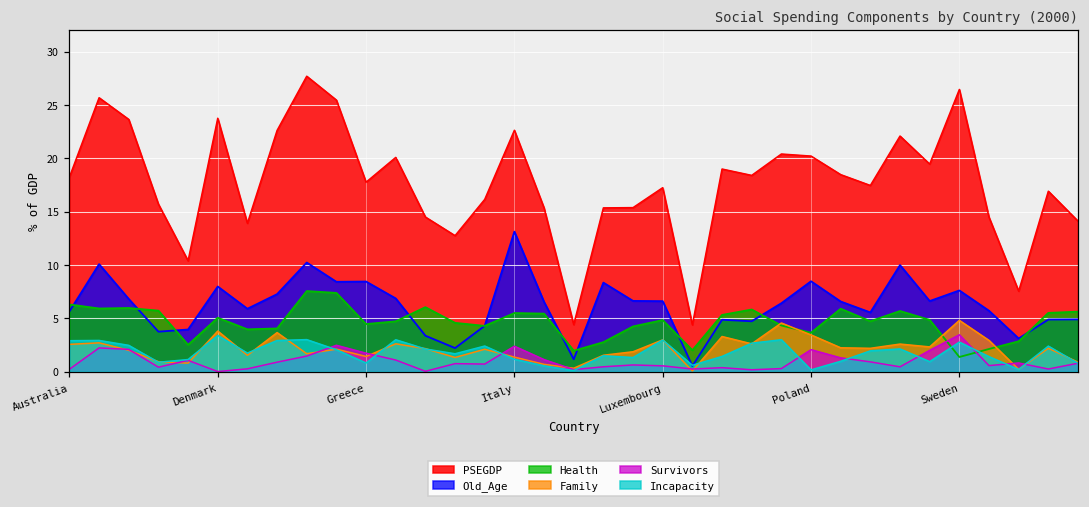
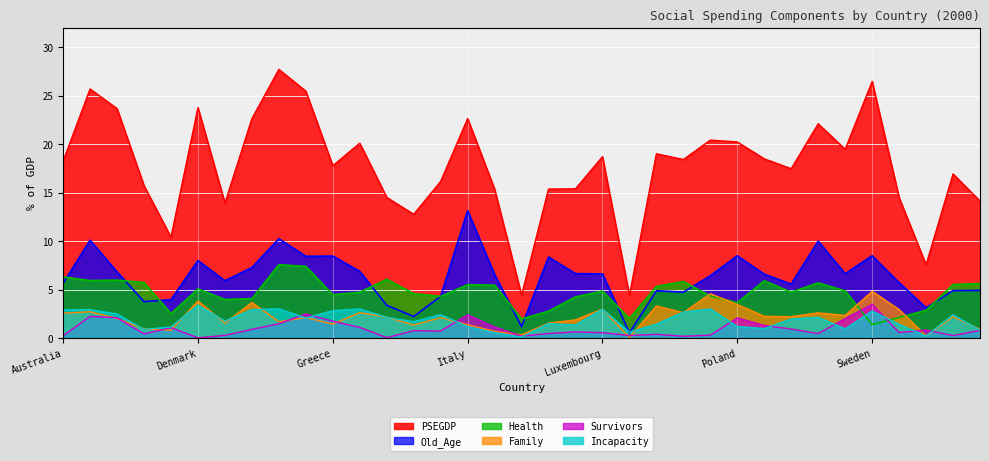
  {
    "PSEGDP": {
      "Australia": 18,
      "Denmark": 24,
      "Greece": 18,
      "Italy": 23,
-     "Luxembourg": 17,
+     "Luxembourg": 19,
      "Poland": 20,
      "Sweden": 26
    },
    "Old_Age": {
      "Australia": 6,
      "Denmark": 8,
      "Greece": 8,
      "Italy": 13,
      "Luxembourg": 7,
      "Poland": 8,
-     "Sweden": 7.6
+     "Sweden": 8.5
    },
    "Health": {
      "Australia": 6,
      "Denmark": 5,
      "Greece": 4,
      "Italy": 5,
      "Luxembourg": 5,
      "Sweden": 1
    },
    "Family": {
      "Australia": 3,
      "Denmark": 4,
      "Greece": 1,
      "Sweden": 5
    },
    "Survivors": {
      "Australia": 0,
      "Denmark": 0,
      "Greece": 2,
      "Italy": 2,
      "Luxembourg": 1,
      "Poland": 2,
      "Sweden": 3
    },
    "Incapacity": {
      "Australia": 3,
      "Denmark": 3,
-     "Greece": 1,
-     "Poland": 0,
+     "Greece": 3,
+     "Poland": 1,
      "Sweden": 3
    }
  }
